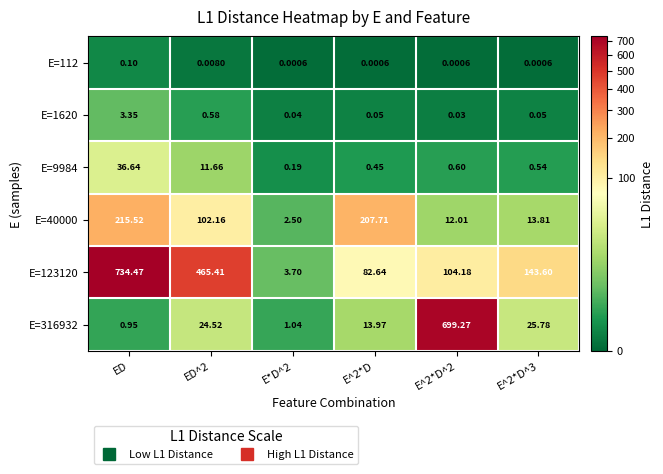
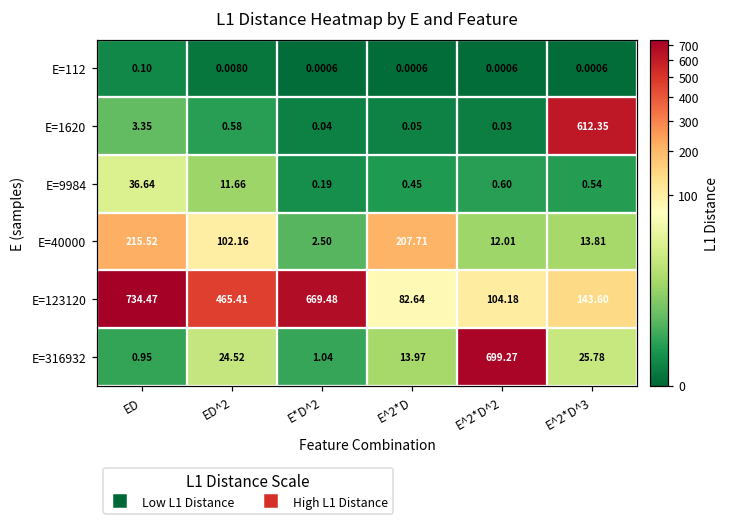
  {
    "E=112": {
      "ED": 0.10,
      "ED^2": 0.0080,
      "E*D^2": 0.0006,
      "E^2*D": 0.0006,
      "E^2*D^2": 0.0006,
      "E^2*D^3": 0.0006
    },
    "E=1620": {
      "ED": 3.35,
      "ED^2": 0.58,
      "E*D^2": 0.04,
      "E^2*D": 0.05,
      "E^2*D^2": 0.03,
-     "E^2*D^3": 0.05
+     "E^2*D^3": 612.35
    },
    "E=9984": {
      "ED": 36.64,
      "ED^2": 11.66,
      "E*D^2": 0.19,
      "E^2*D": 0.45,
      "E^2*D^2": 0.60,
      "E^2*D^3": 0.54
    },
    "E=40000": {
      "ED": 215.52,
      "ED^2": 102.16,
      "E*D^2": 2.50,
      "E^2*D": 207.71,
      "E^2*D^2": 12.01,
      "E^2*D^3": 13.81
    },
    "E=123120": {
      "ED": 734.47,
      "ED^2": 465.41,
-     "E*D^2": 3.70,
+     "E*D^2": 669.48,
      "E^2*D": 82.64,
      "E^2*D^2": 104.18,
      "E^2*D^3": 143.60
    },
    "E=316932": {
      "ED": 0.95,
      "ED^2": 24.52,
      "E*D^2": 1.04,
      "E^2*D": 13.97,
      "E^2*D^2": 699.27,
      "E^2*D^3": 25.78
    }
  }
